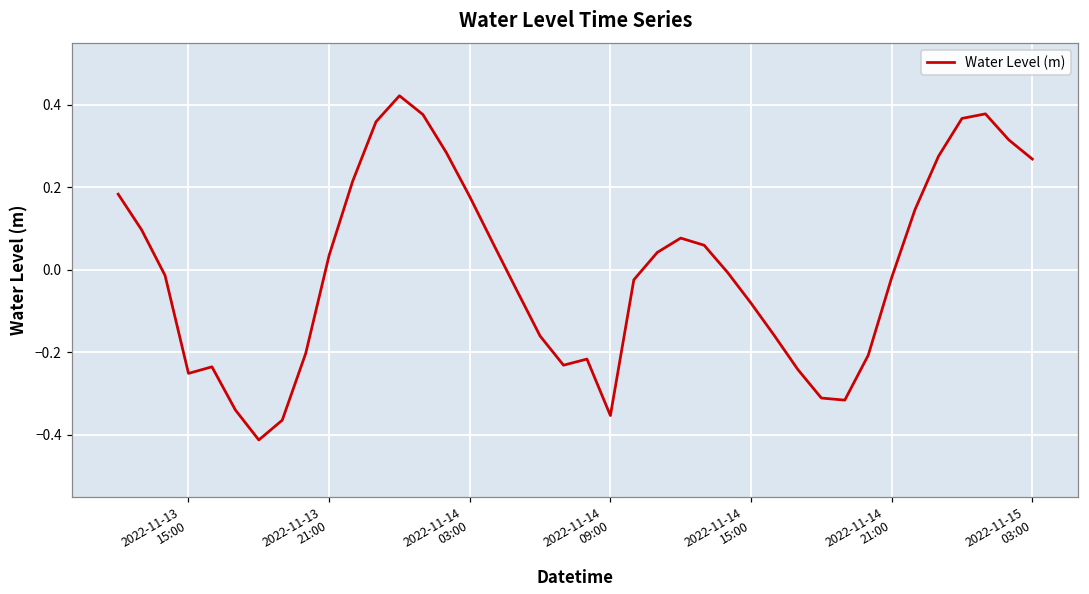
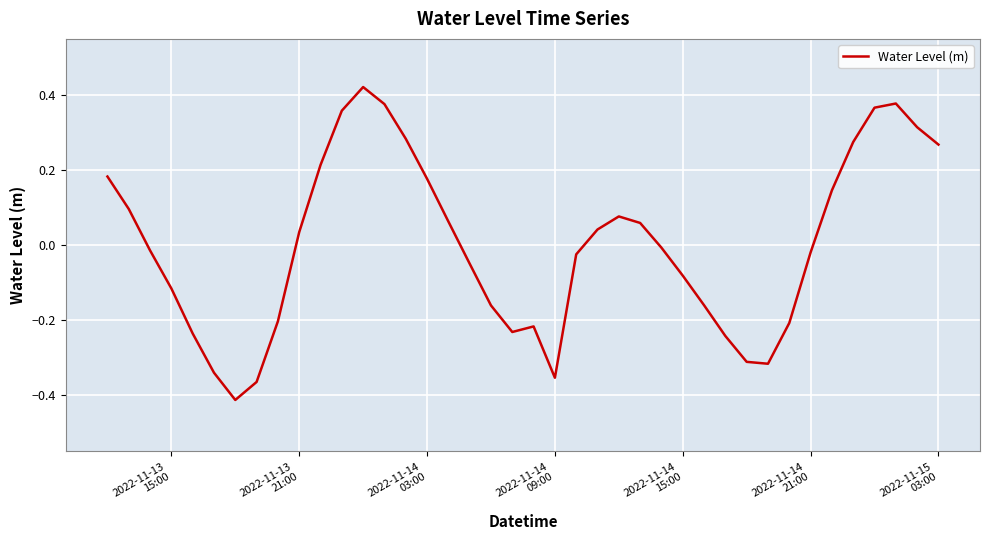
  {
-   "2022-11-13 15:00": -0.25,
+   "2022-11-13 15:00": -0.12,
    "2022-11-13 21:00": 0.03,
    "2022-11-14 03:00": 0.18,
    "2022-11-14 09:00": -0.35,
    "2022-11-14 15:00": -0.08,
    "2022-11-14 21:00": -0.02,
    "2022-11-15 03:00": 0.27
  }
